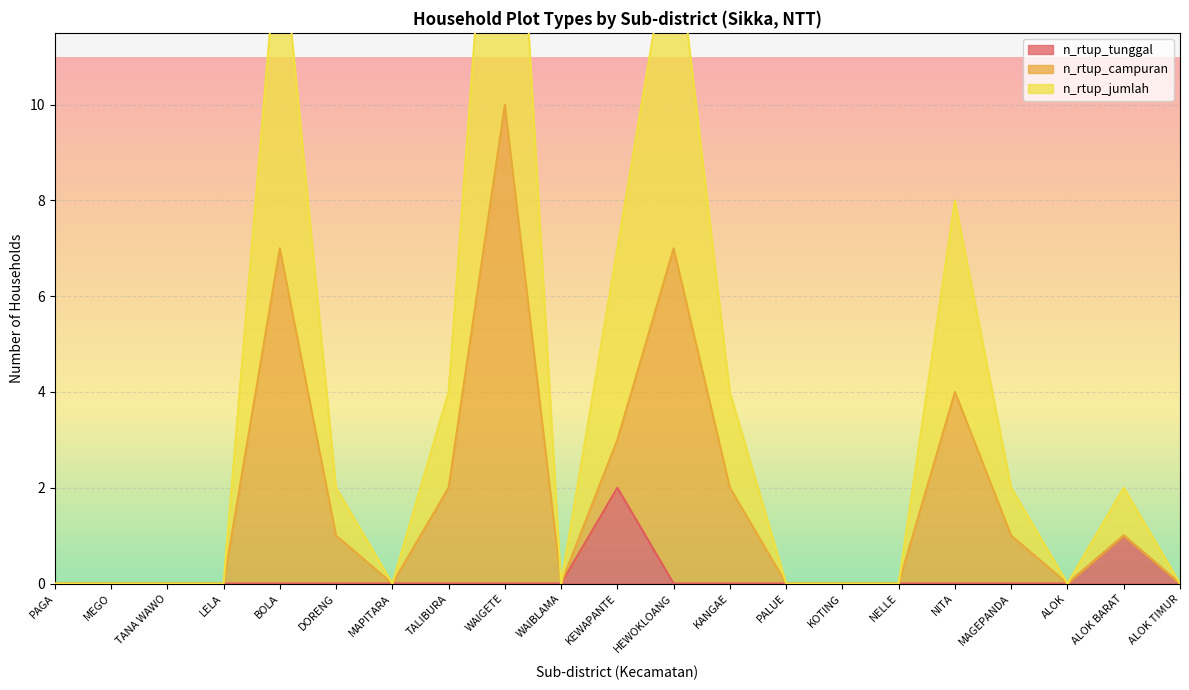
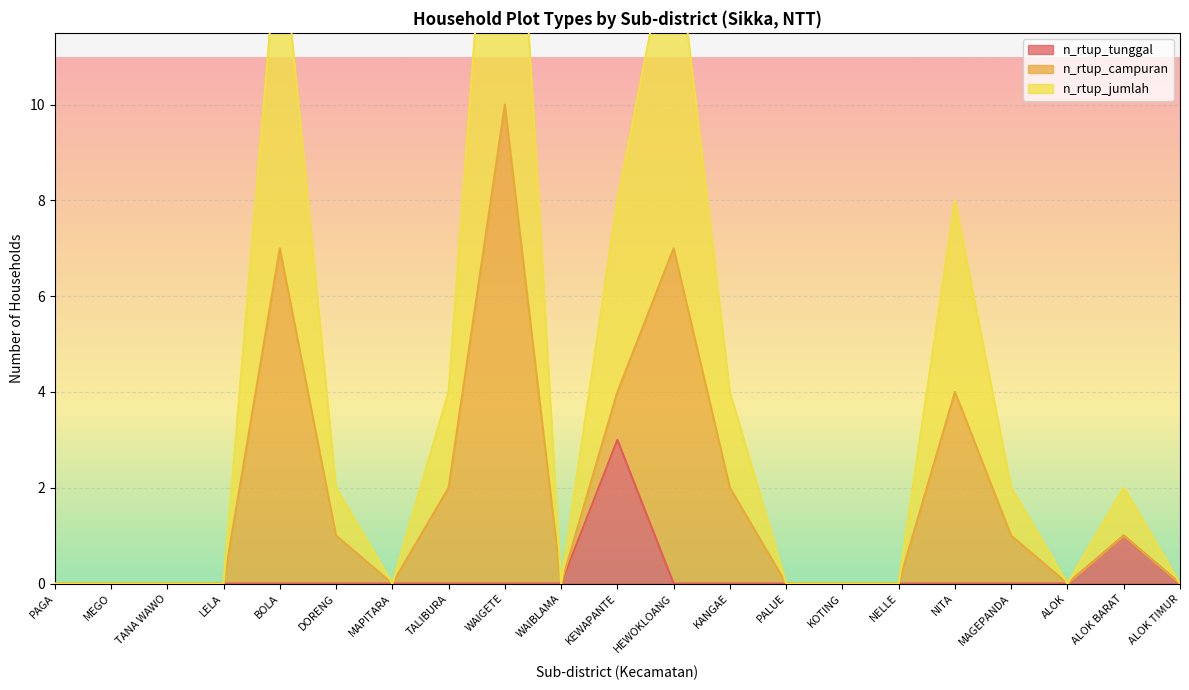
  {
    "n_rtup_tunggal": {
      "BOLA": 0,
      "DORENG": 0,
      "TALIBURA": 0,
      "WAIGETE": 0,
-     "KEWAPANTE": 2,
+     "KEWAPANTE": 3,
      "HEWOKLOANG": 0,
      "KANGAE": 0,
      "NITA": 0,
      "MAGEPANDA": 0
    }
  }
